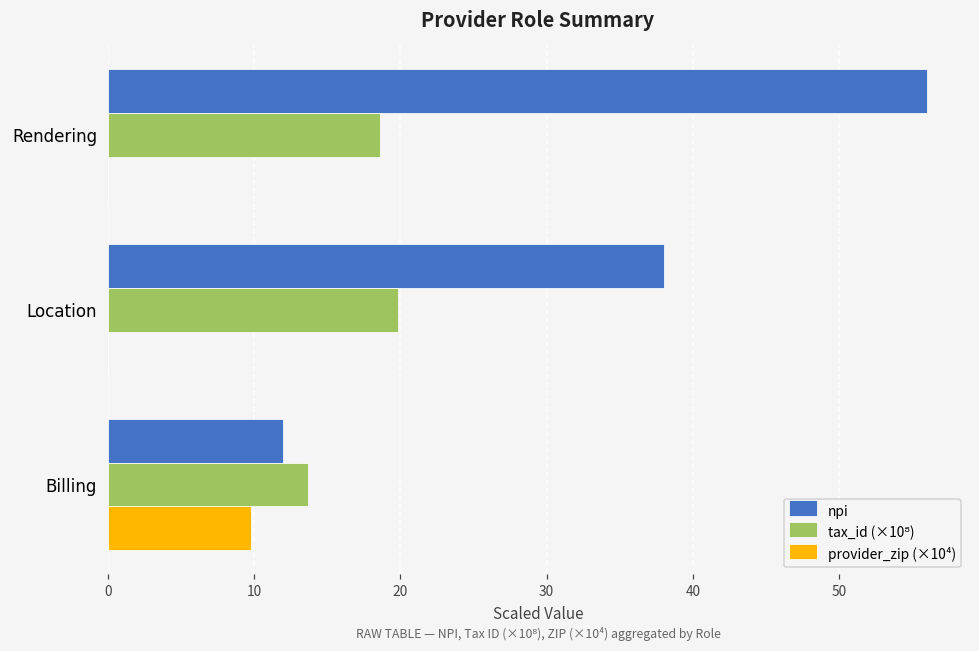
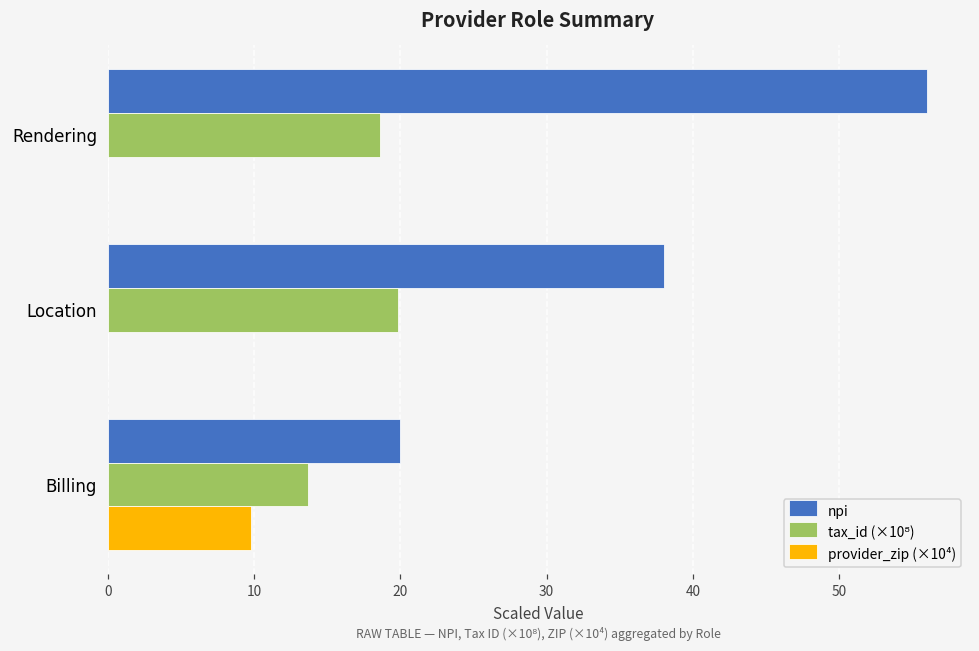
  {
    "npi": {
      "Rendering": 56,
      "Location": 38,
-     "Billing": 12
+     "Billing": 20
    },
    "tax_id (×10⁸)": {
      "Rendering": 18.6,
      "Location": 20,
      "Billing": 13.7
    },
    "provider_zip (×10⁴)": {
      "Rendering": 0,
      "Location": 0,
      "Billing": 9.8
    }
  }
